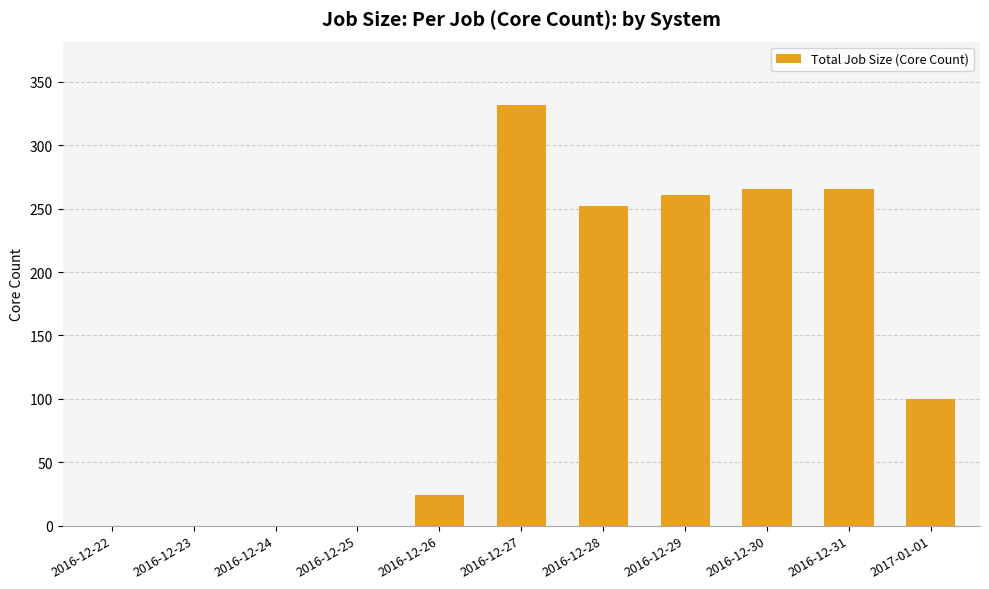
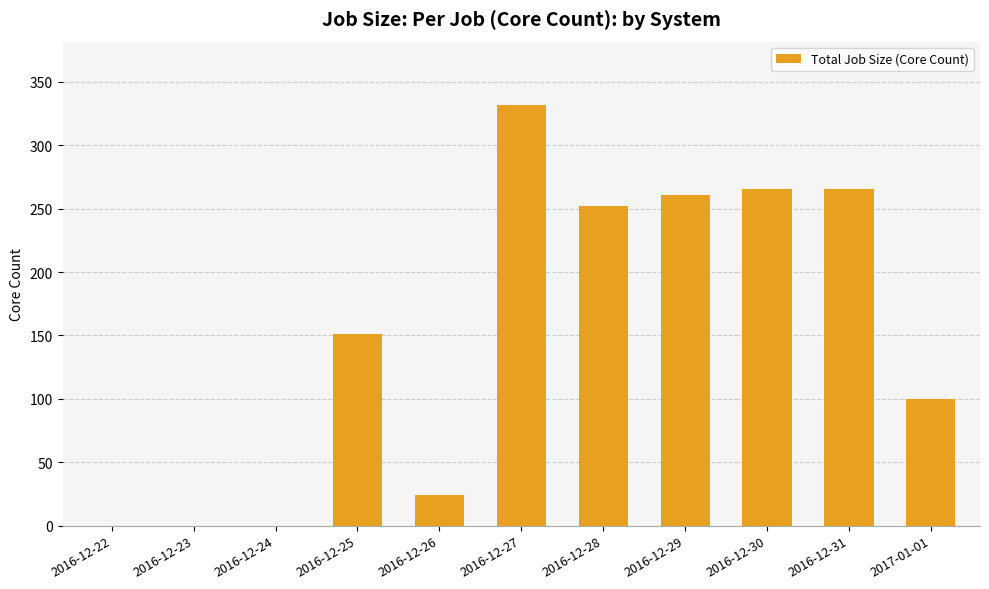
  {
    "2016-12-22": 0,
    "2016-12-23": 0,
    "2016-12-24": 0,
-   "2016-12-25": 0,
+   "2016-12-25": 151,
    "2016-12-26": 24,
    "2016-12-27": 332,
    "2016-12-28": 252,
    "2016-12-29": 261,
    "2016-12-30": 266,
    "2016-12-31": 265,
    "2017-01-01": 100
  }
